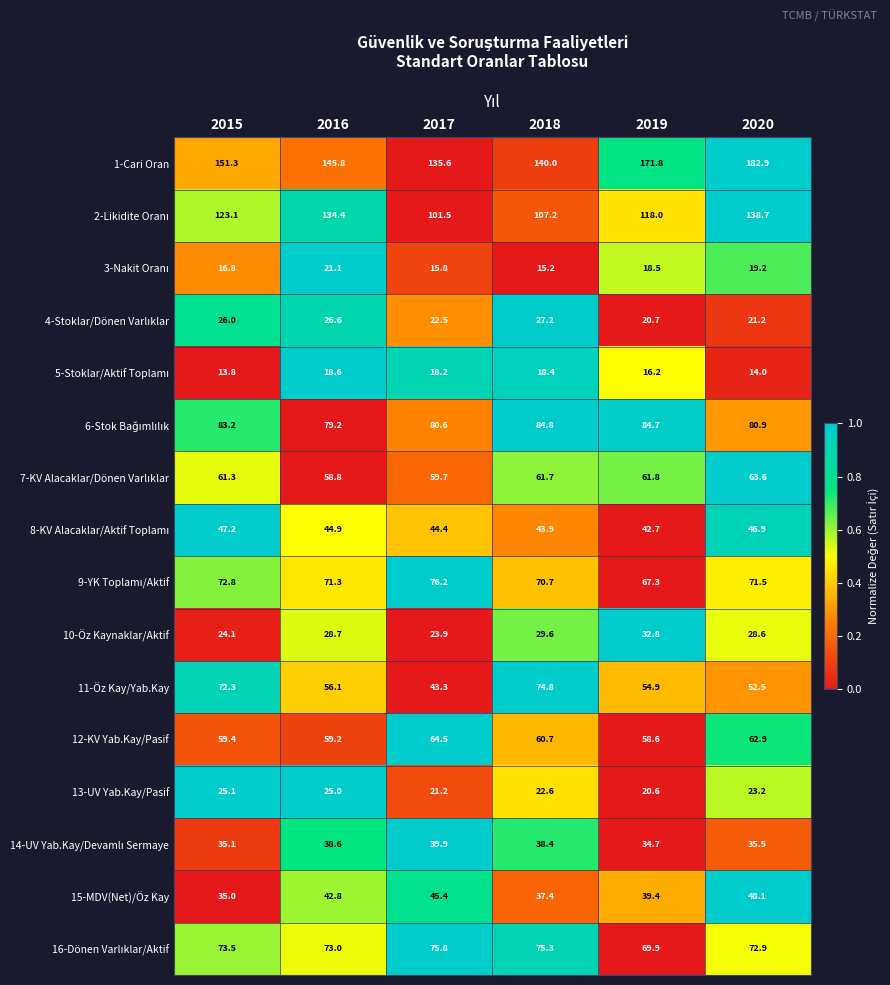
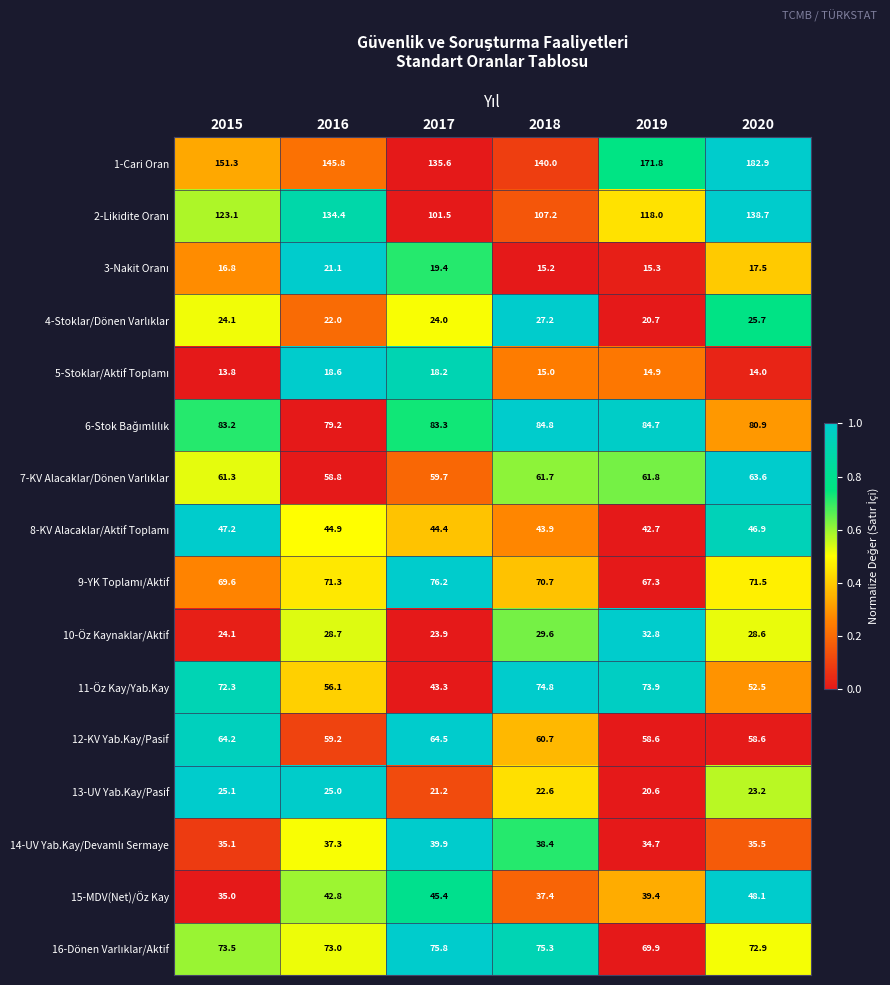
  {
    "1-Cari Oran": {
      "2015": 151.3,
      "2016": 145.8,
      "2017": 135.6,
      "2018": 140.0,
      "2019": 171.8,
      "2020": 182.9
    },
    "2-Likidite Oranı": {
      "2015": 123.1,
      "2016": 134.4,
      "2017": 101.5,
      "2018": 107.2,
      "2019": 118.0,
      "2020": 138.7
    },
    "3-Nakit Oranı": {
      "2015": 16.8,
      "2016": 21.1,
-     "2017": 15.8,
+     "2017": 19.4,
      "2018": 15.2,
-     "2019": 18.5,
-     "2020": 19.2
+     "2019": 15.3,
+     "2020": 17.5
    },
    "4-Stoklar/Dönen Varlıklar": {
-     "2015": 26.0,
-     "2016": 26.6,
-     "2017": 22.5,
+     "2015": 24.1,
+     "2016": 22.0,
+     "2017": 24.0,
      "2018": 27.2,
      "2019": 20.7,
-     "2020": 21.2
+     "2020": 25.7
    },
    "5-Stoklar/Aktif Toplamı": {
      "2015": 13.8,
      "2016": 18.6,
      "2017": 18.2,
-     "2018": 18.4,
-     "2019": 16.2,
+     "2018": 15.0,
+     "2019": 14.9,
      "2020": 14.0
    },
    "6-Stok Bağımlılık": {
      "2015": 83.2,
      "2016": 79.2,
-     "2017": 80.6,
+     "2017": 83.3,
      "2018": 84.8,
      "2019": 84.7,
      "2020": 80.9
    },
    "7-KV Alacaklar/Dönen Varlıklar": {
      "2015": 61.3,
      "2016": 58.8,
      "2017": 59.7,
      "2018": 61.7,
      "2019": 61.8,
      "2020": 63.6
    },
    "8-KV Alacaklar/Aktif Toplamı": {
      "2015": 47.2,
      "2016": 44.9,
      "2017": 44.4,
      "2018": 43.9,
      "2019": 42.7,
      "2020": 46.9
    },
    "9-YK Toplamı/Aktif": {
-     "2015": 72.8,
+     "2015": 69.6,
      "2016": 71.3,
      "2017": 76.2,
      "2018": 70.7,
      "2019": 67.3,
      "2020": 71.5
    },
    "10-Öz Kaynaklar/Aktif": {
      "2015": 24.1,
      "2016": 28.7,
      "2017": 23.9,
      "2018": 29.6,
      "2019": 32.8,
      "2020": 28.6
    },
    "11-Öz Kay/Yab.Kay": {
      "2015": 72.3,
      "2016": 56.1,
      "2017": 43.3,
      "2018": 74.8,
-     "2019": 54.9,
+     "2019": 73.9,
      "2020": 52.5
    },
    "12-KV Yab.Kay/Pasif": {
-     "2015": 59.4,
+     "2015": 64.2,
      "2016": 59.2,
      "2017": 64.5,
      "2018": 60.7,
      "2019": 58.6,
-     "2020": 62.9
+     "2020": 58.6
    },
    "13-UV Yab.Kay/Pasif": {
      "2015": 25.1,
      "2016": 25.0,
      "2017": 21.2,
      "2018": 22.6,
      "2019": 20.6,
      "2020": 23.2
    },
    "14-UV Yab.Kay/Devamlı Sermaye": {
      "2015": 35.1,
-     "2016": 38.6,
+     "2016": 37.3,
      "2017": 39.9,
      "2018": 38.4,
      "2019": 34.7,
      "2020": 35.5
    },
    "15-MDV(Net)/Öz Kay": {
      "2015": 35.0,
      "2016": 42.8,
      "2017": 45.4,
      "2018": 37.4,
      "2019": 39.4,
      "2020": 48.1
    },
    "16-Dönen Varlıklar/Aktif": {
      "2015": 73.5,
      "2016": 73.0,
      "2017": 75.8,
      "2018": 75.3,
      "2019": 69.9,
      "2020": 72.9
    }
  }
